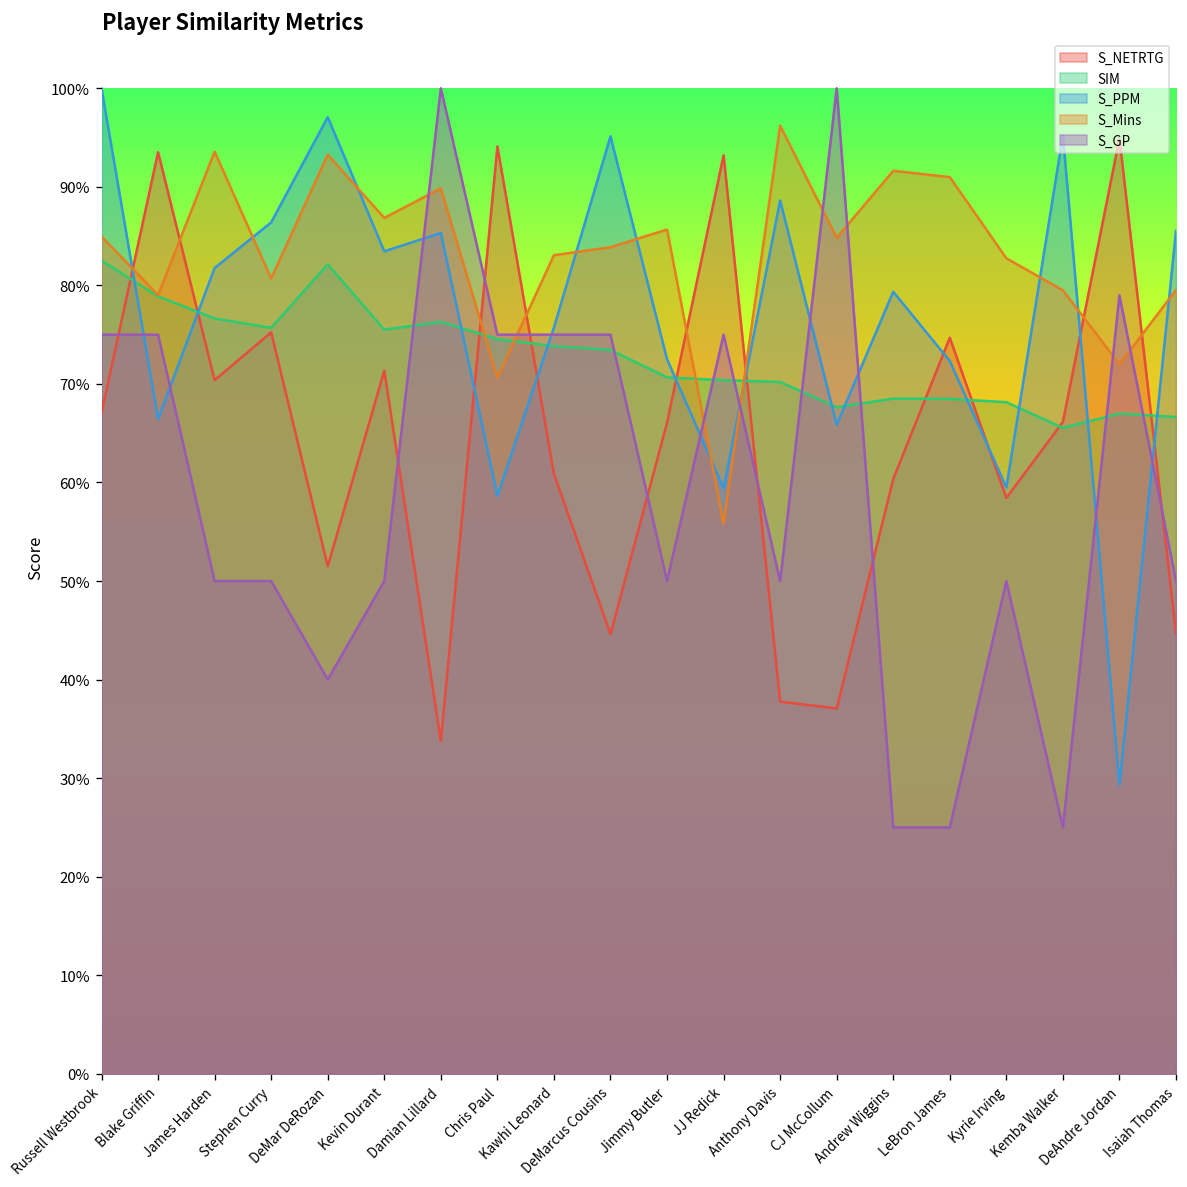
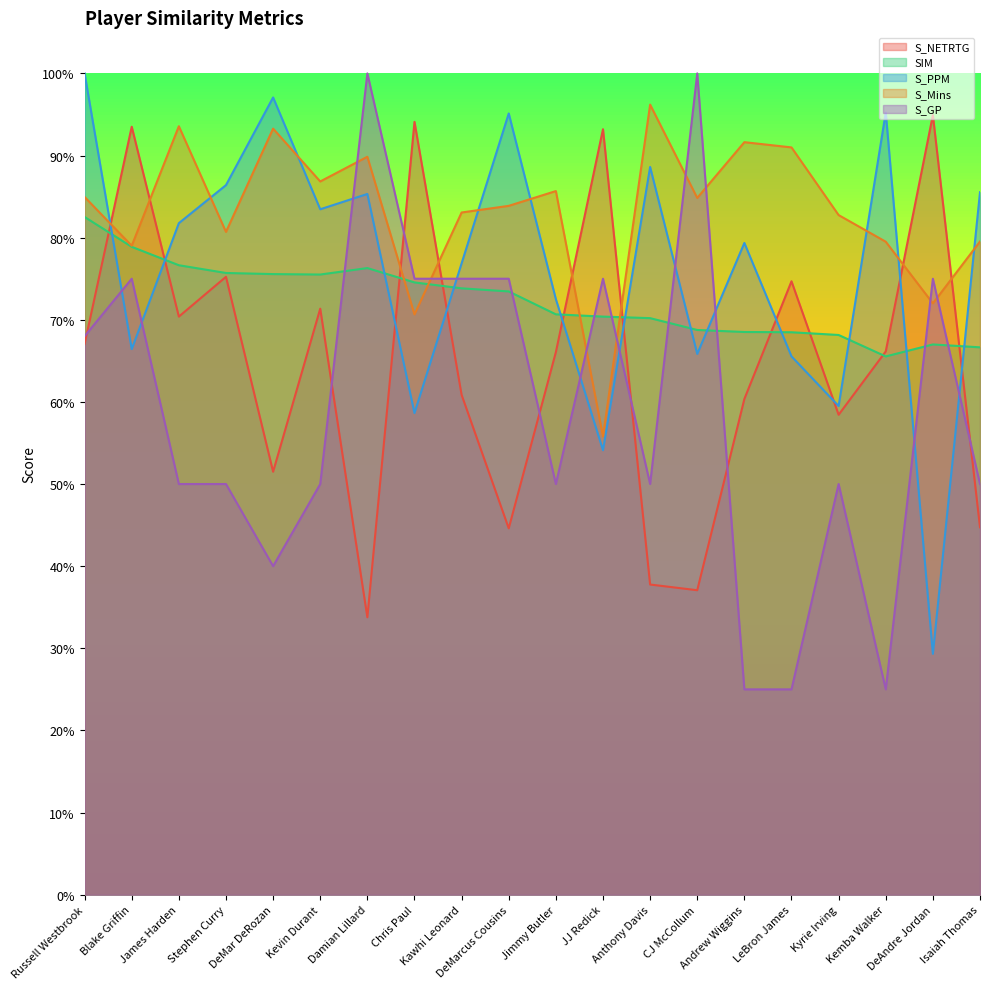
  {
    "SIM": {
      "Russell Westbrook": "83%",
      "James Harden": "77%",
      "Stephen Curry": "76%",
-     "DeMar DeRozan": "82%",
+     "DeMar DeRozan": "76%",
      "Kevin Durant": "76%",
      "Damian Lillard": "76%",
      "Chris Paul": "75%",
      "Kawhi Leonard": "74%",
      "DeMarcus Cousins": "73%",
      "Jimmy Butler": "71%",
      "JJ Redick": "70%",
      "Anthony Davis": "70%",
-     "CJ McCollum": "68%",
+     "CJ McCollum": "69%",
      "Andrew Wiggins": "69%",
      "LeBron James": "68%",
      "Kyrie Irving": "68%",
      "Kemba Walker": "66%",
      "DeAndre Jordan": "67%",
      "Isaiah Thomas": "67%"
    },
    "S_PPM": {
      "Russell Westbrook": "100%",
      "Blake Griffin": "66%",
      "James Harden": "82%",
      "Stephen Curry": "86%",
      "DeMar DeRozan": "97%",
      "Kevin Durant": "83%",
      "Damian Lillard": "85%",
      "Chris Paul": "59%",
-     "Kawhi Leonard": "76%",
+     "Kawhi Leonard": "77%",
      "DeMarcus Cousins": "95%",
      "Jimmy Butler": "73%",
-     "JJ Redick": "59%",
+     "JJ Redick": "54%",
      "Anthony Davis": "89%",
      "CJ McCollum": "66%",
      "Andrew Wiggins": "79%",
-     "LeBron James": "72%",
+     "LeBron James": "66%",
      "Kyrie Irving": "59%",
      "DeAndre Jordan": "29%",
      "Isaiah Thomas": "86%"
    },
    "S_GP": {
-     "Russell Westbrook": "75%",
+     "Russell Westbrook": "68%",
      "Blake Griffin": "75%",
      "James Harden": "50%",
      "Stephen Curry": "50%",
      "DeMar DeRozan": "40%",
      "Kevin Durant": "50%",
      "Damian Lillard": "100%",
      "Chris Paul": "75%",
      "Kawhi Leonard": "75%",
      "DeMarcus Cousins": "75%",
      "Jimmy Butler": "50%",
      "JJ Redick": "75%",
      "Anthony Davis": "50%",
      "CJ McCollum": "100%",
      "Andrew Wiggins": "25%",
      "LeBron James": "25%",
      "Kyrie Irving": "50%",
      "Kemba Walker": "25%",
-     "DeAndre Jordan": "79%",
+     "DeAndre Jordan": "75%",
      "Isaiah Thomas": "50%"
    }
  }
